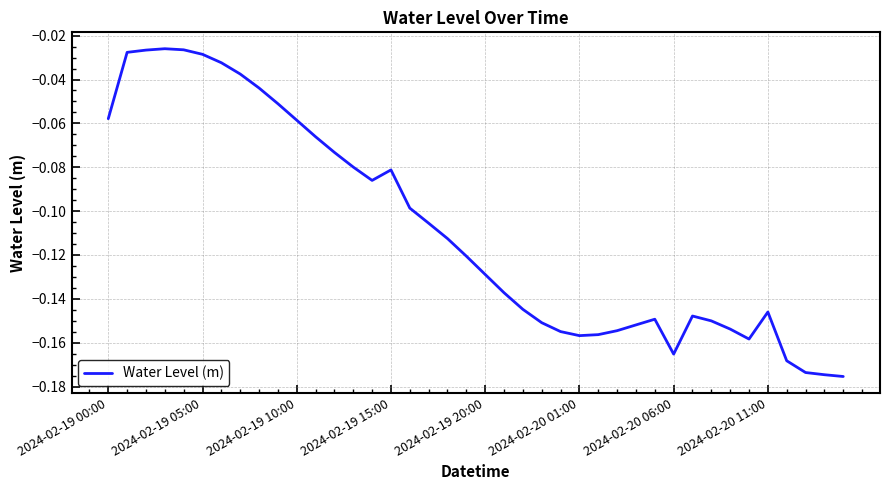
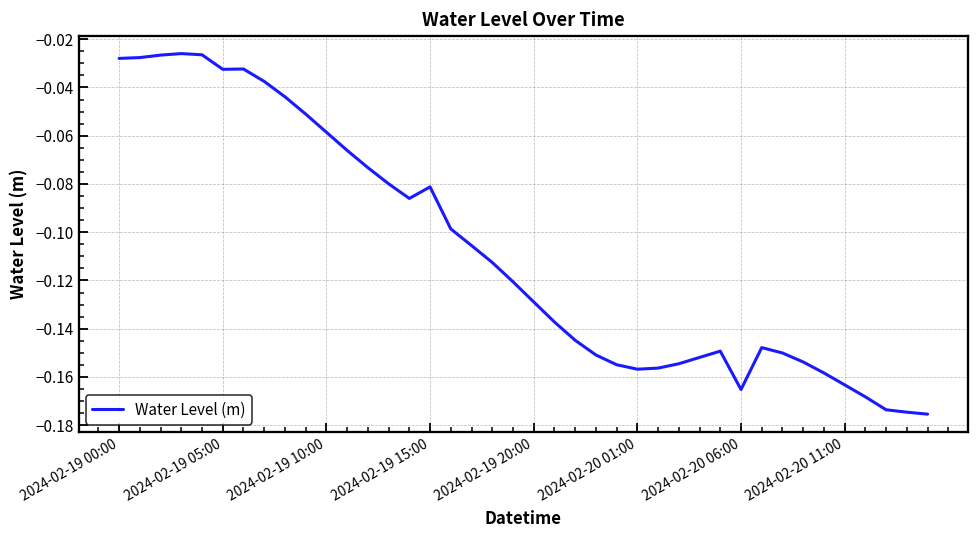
  {
-   "2024-02-19 00:00": -0.058,
-   "2024-02-19 05:00": -0.029,
+   "2024-02-19 00:00": -0.028,
+   "2024-02-19 05:00": -0.032,
    "2024-02-19 10:00": -0.059,
    "2024-02-19 15:00": -0.081,
    "2024-02-19 20:00": -0.129,
    "2024-02-20 01:00": -0.157,
    "2024-02-20 06:00": -0.165,
-   "2024-02-20 11:00": -0.146
+   "2024-02-20 11:00": -0.163
  }
